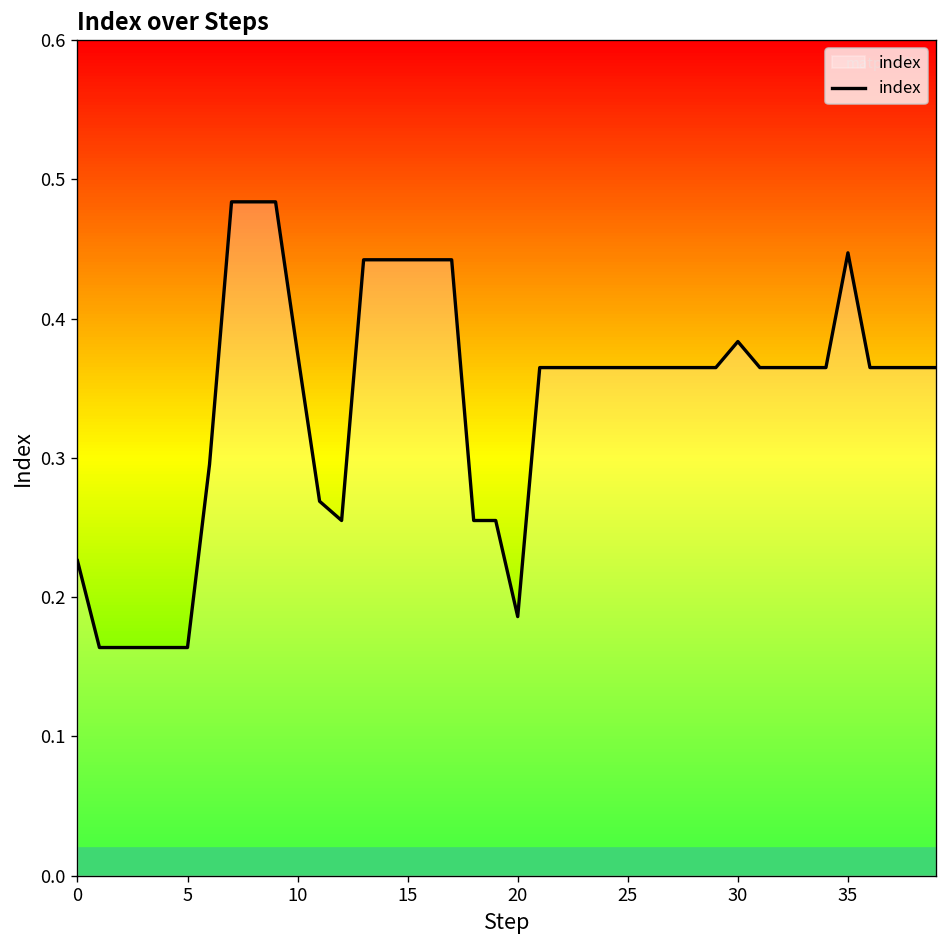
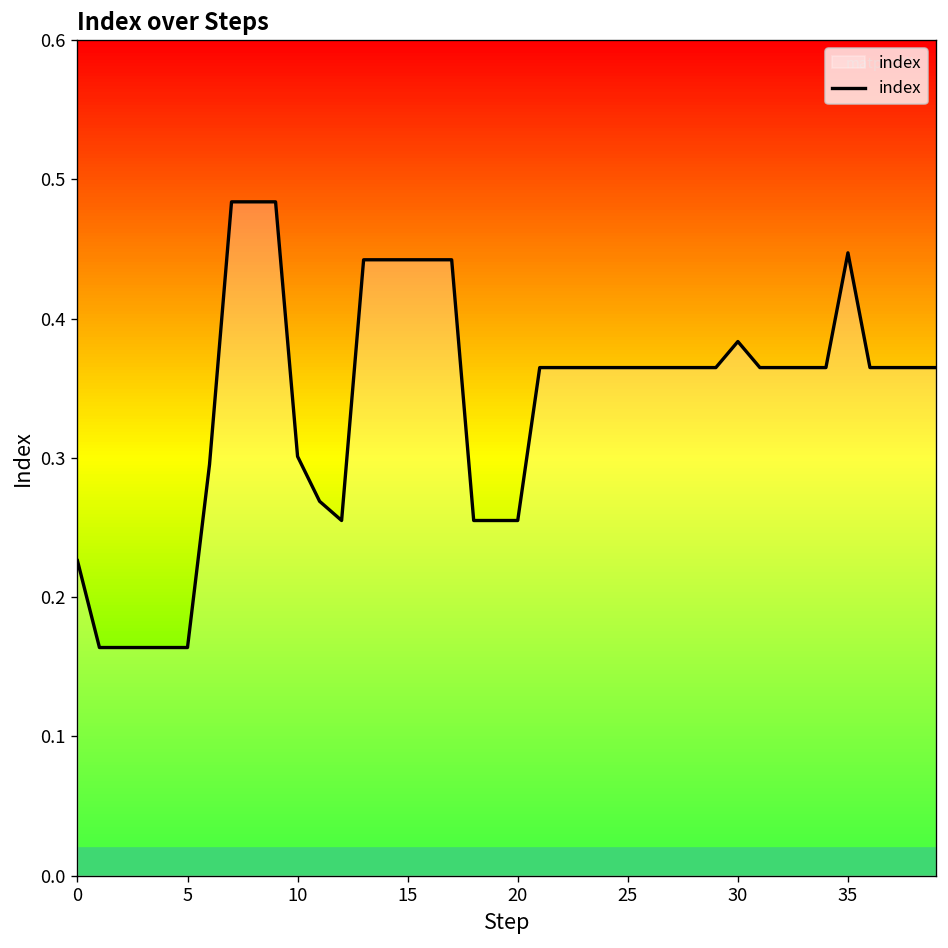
  {
    "0": 0.226,
    "5": 0.164,
-   "10": 0.375,
+   "10": 0.301,
    "15": 0.442,
-   "20": 0.186,
+   "20": 0.255,
    "25": 0.365,
    "30": 0.384,
    "35": 0.447
  }
